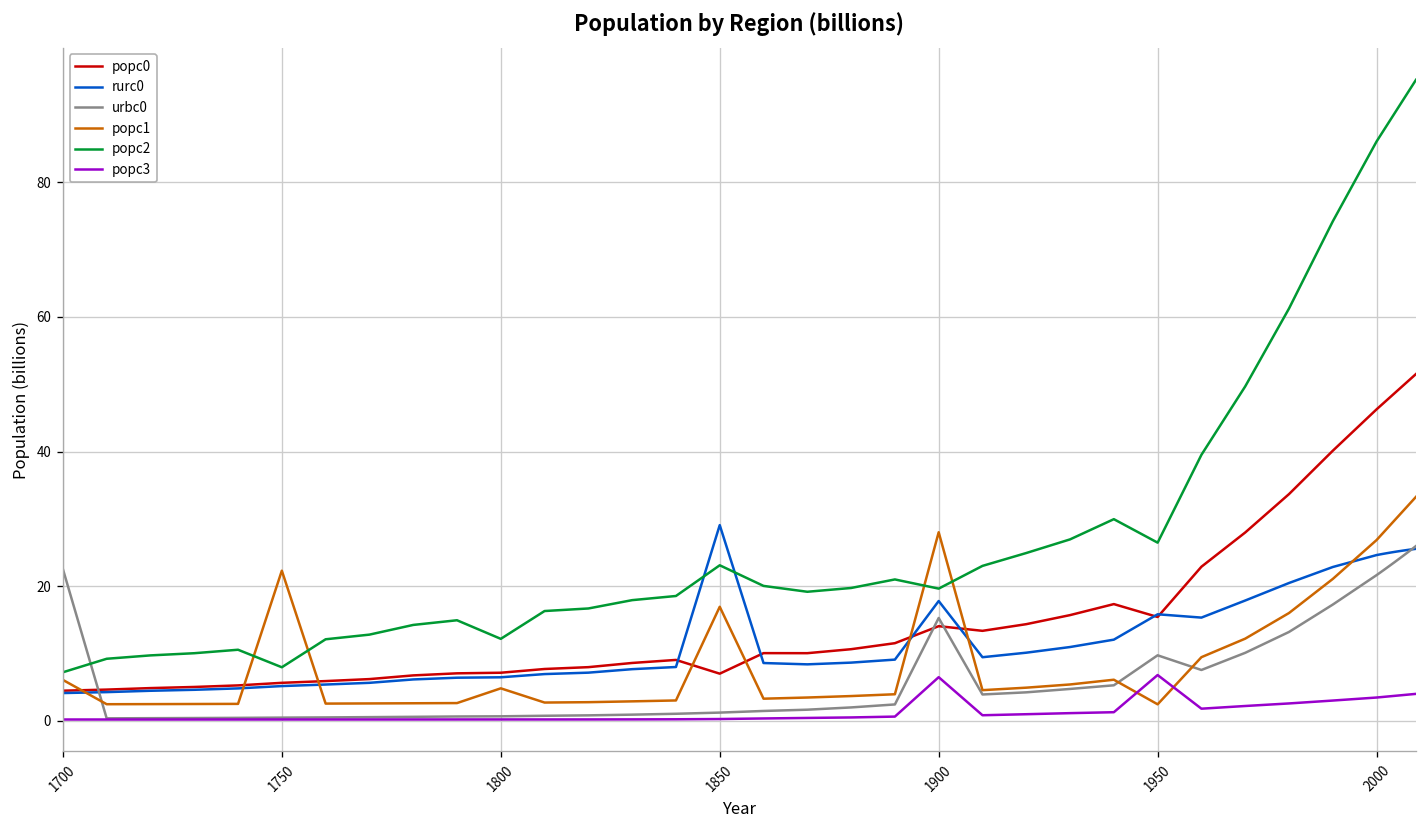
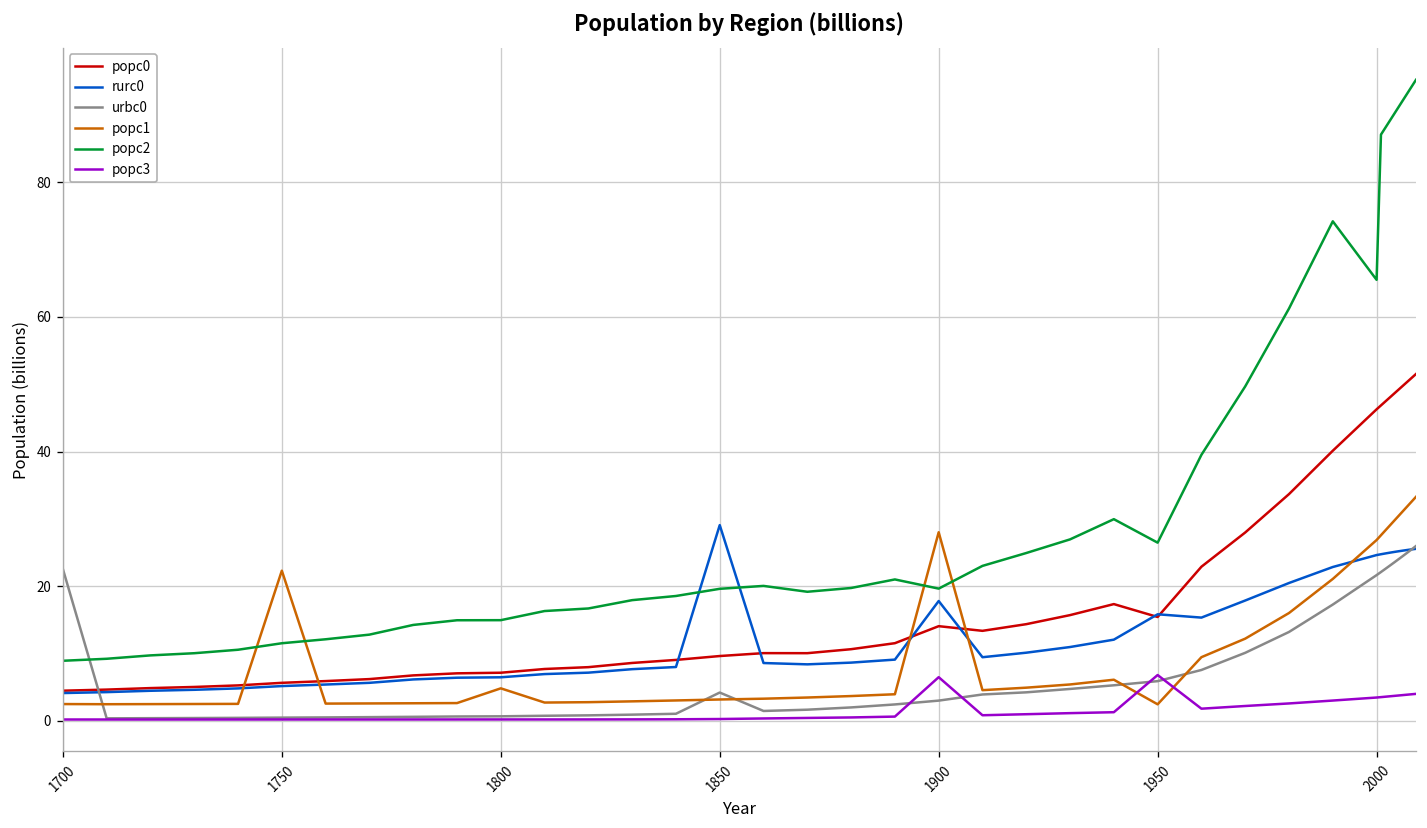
  {
    "popc0": {
      "1750": 6,
      "1800": 7,
-     "1850": 7,
+     "1850": 10,
      "1900": 14,
      "2000": 46
    },
    "rurc0": {
      "1750": 5,
      "1800": 6,
      "1850": 29,
      "1900": 18,
      "2000": 25
    },
    "urbc0": {
      "1700": 23,
      "1800": 1,
-     "1850": 1,
-     "1900": 15,
-     "1950": 10,
+     "1850": 4,
+     "1900": 3,
+     "1950": 6,
      "2000": 22
    },
    "popc1": {
-     "1700": 6,
+     "1700": 2,
      "1750": 22,
      "1800": 5,
-     "1850": 17,
+     "1850": 3,
      "1900": 28,
      "1950": 2,
      "2000": 27
    },
    "popc2": {
-     "1700": 7,
-     "1750": 8,
-     "1800": 12,
-     "1850": 23,
+     "1700": 9,
+     "1750": 12,
+     "1800": 15,
+     "1850": 20,
      "1900": 20,
      "1950": 26,
-     "2000": 86
+     "2000": 66
    },
    "popc3": {
      "1700": 0,
      "1800": 0,
      "1850": 0,
      "1900": 6,
      "1950": 7,
      "2000": 3
    }
  }
